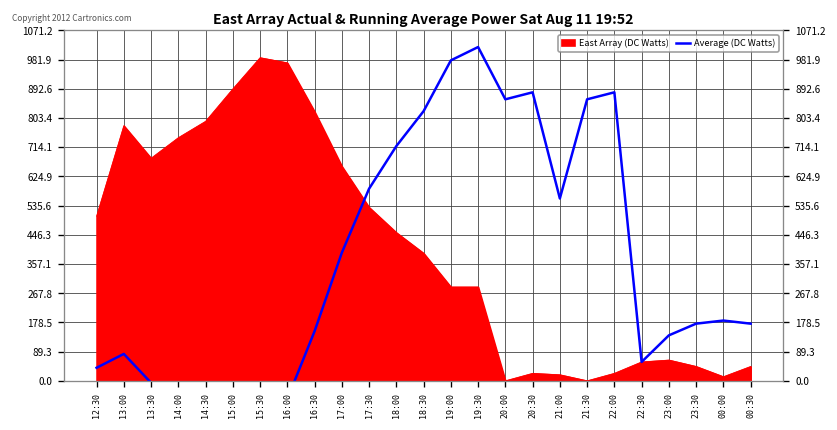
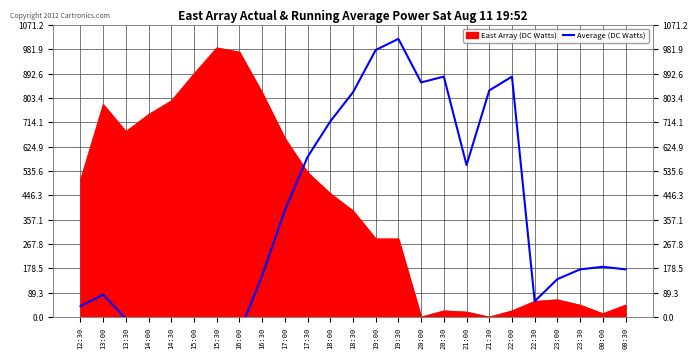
  {
    "East Array (DC Watts)": {
      "12:30": 500,
      "13:00": 780,
      "13:30": 680,
      "14:00": 740,
      "14:30": 790,
      "15:00": 890,
      "15:30": 990,
      "16:00": 970,
      "16:30": 820,
      "17:00": 660,
      "17:30": 530,
      "18:00": 450,
      "18:30": 390,
      "19:00": 290,
      "19:30": 290,
      "20:00": 0,
      "20:30": 20,
      "21:00": 20,
      "21:30": 0,
      "22:00": 20,
      "23:00": 60,
      "23:30": 40,
      "00:00": 10,
      "00:30": 40
    },
    "Average (DC Watts)": {
      "12:30": 40,
      "13:00": 80,
      "13:30": -10,
      "16:30": 150,
      "17:00": 390,
      "17:30": 590,
      "18:00": 720,
      "18:30": 820,
      "19:00": 980,
      "19:30": 1020,
      "20:00": 860,
      "20:30": 880,
      "21:00": 560,
-     "21:30": 860,
+     "21:30": 830,
      "22:00": 880,
      "23:00": 140,
      "23:30": 170,
      "00:00": 180,
      "00:30": 170
    }
  }
